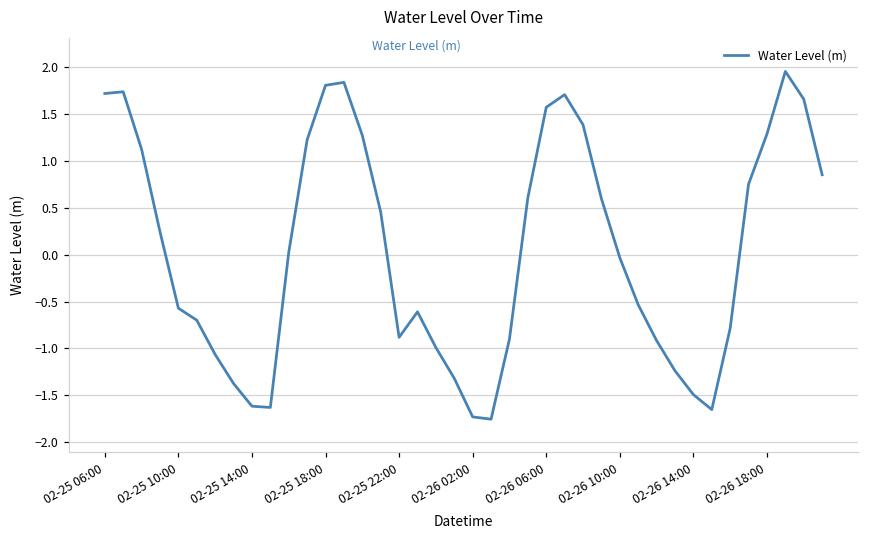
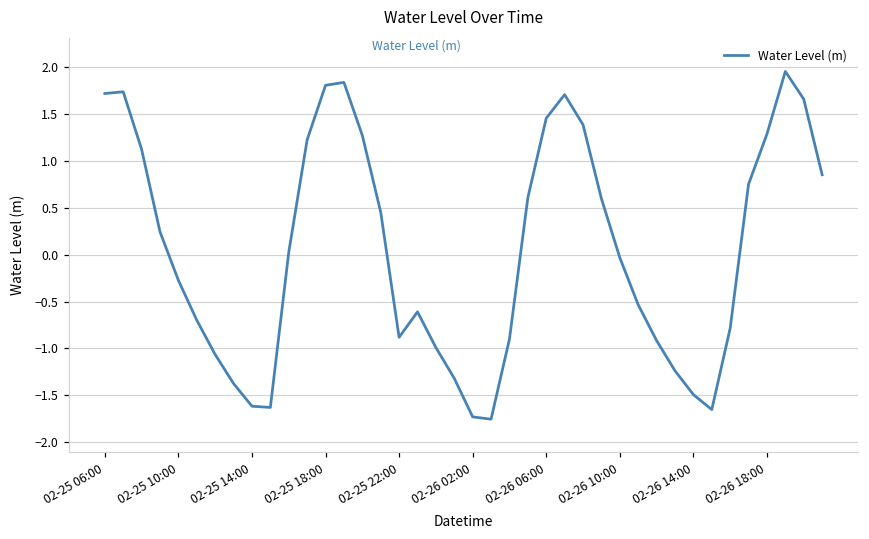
  {
    "02-25 06:00": 1.7,
-   "02-25 10:00": -0.6,
+   "02-25 10:00": -0.3,
    "02-25 14:00": -1.6,
    "02-25 18:00": 1.8,
    "02-25 22:00": -0.9,
    "02-26 02:00": -1.7,
-   "02-26 06:00": 1.6,
+   "02-26 06:00": 1.5,
    "02-26 10:00": 0.0,
    "02-26 14:00": -1.5,
    "02-26 18:00": 1.3
  }
